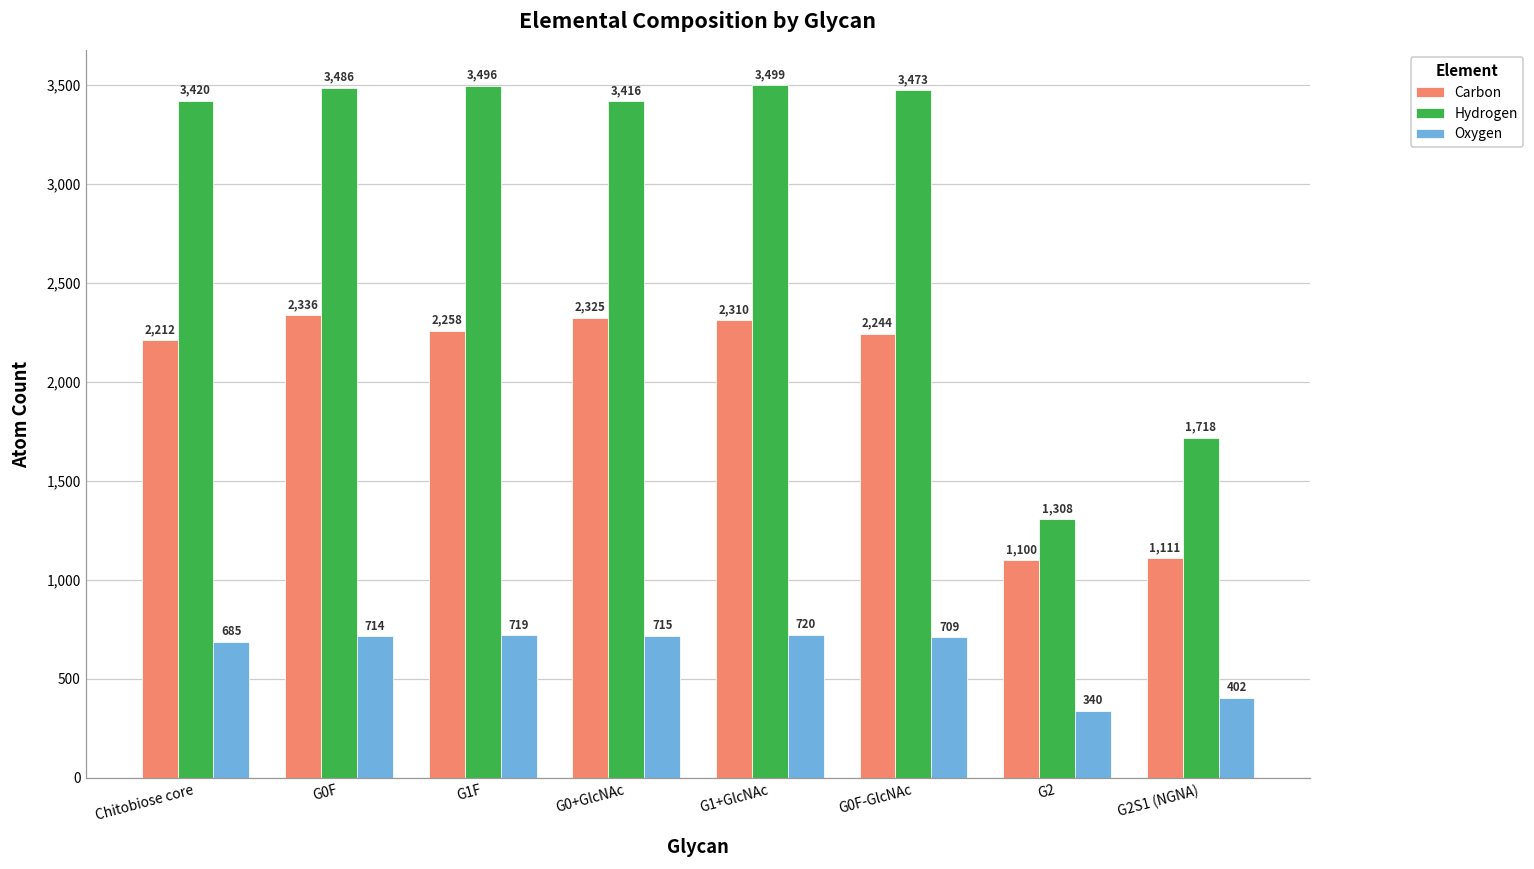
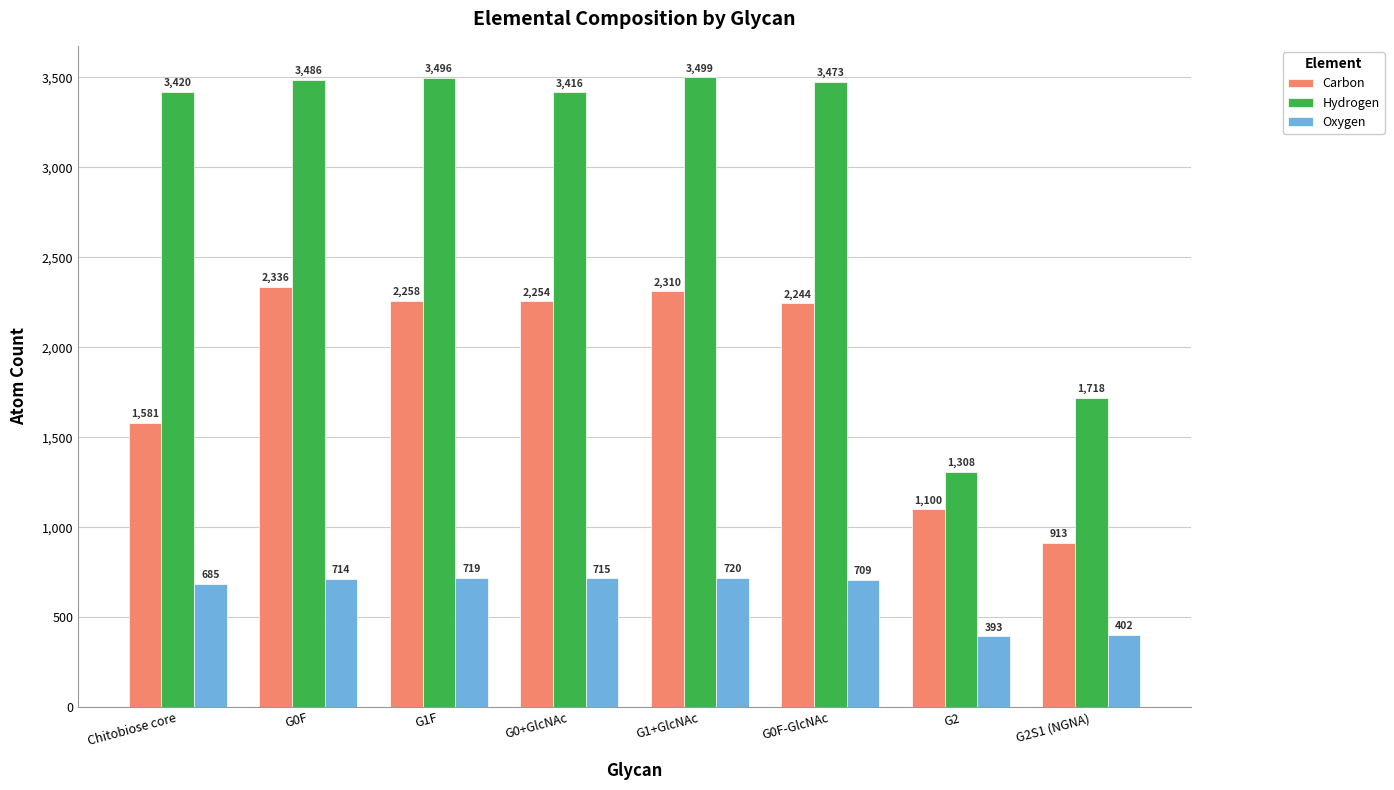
  {
    "Carbon": {
-     "Chitobiose core": "2,212",
+     "Chitobiose core": "1,581",
      "G0F": "2,336",
      "G1F": "2,258",
-     "G0+GlcNAc": "2,325",
+     "G0+GlcNAc": "2,254",
      "G1+GlcNAc": "2,310",
      "G0F-GlcNAc": "2,244",
      "G2": "1,100",
-     "G2S1 (NGNA)": "1,111"
+     "G2S1 (NGNA)": "913"
    },
    "Hydrogen": {
      "Chitobiose core": "3,420",
      "G0F": "3,486",
      "G1F": "3,496",
      "G0+GlcNAc": "3,416",
      "G1+GlcNAc": "3,499",
      "G0F-GlcNAc": "3,473",
      "G2": "1,308",
      "G2S1 (NGNA)": "1,718"
    },
    "Oxygen": {
      "Chitobiose core": "685",
      "G0F": "714",
      "G1F": "719",
      "G0+GlcNAc": "715",
      "G1+GlcNAc": "720",
      "G0F-GlcNAc": "709",
-     "G2": "340",
+     "G2": "393",
      "G2S1 (NGNA)": "402"
    }
  }
